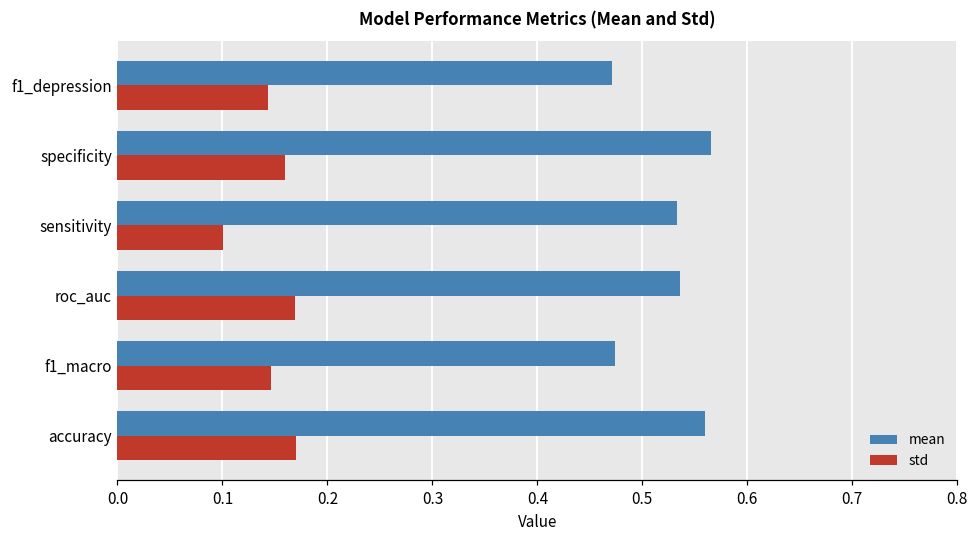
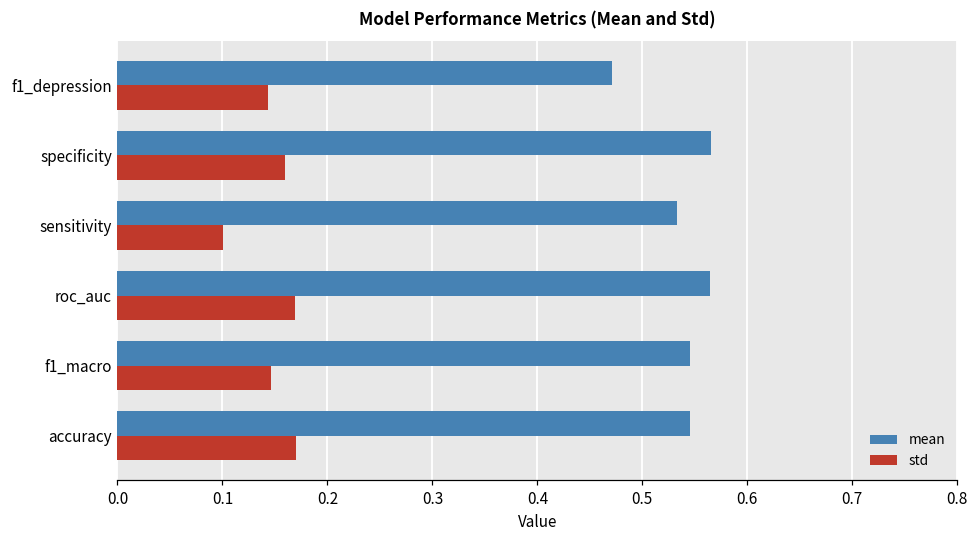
  {
    "mean": {
      "f1_depression": 0.47,
      "specificity": 0.57,
      "sensitivity": 0.53,
-     "roc_auc": 0.54,
-     "f1_macro": 0.47,
-     "accuracy": 0.56
+     "roc_auc": 0.56,
+     "f1_macro": 0.55,
+     "accuracy": 0.54
    },
    "std": {
      "f1_depression": 0.14,
      "specificity": 0.16,
      "sensitivity": 0.10,
      "roc_auc": 0.17,
      "f1_macro": 0.15,
      "accuracy": 0.17
    }
  }
